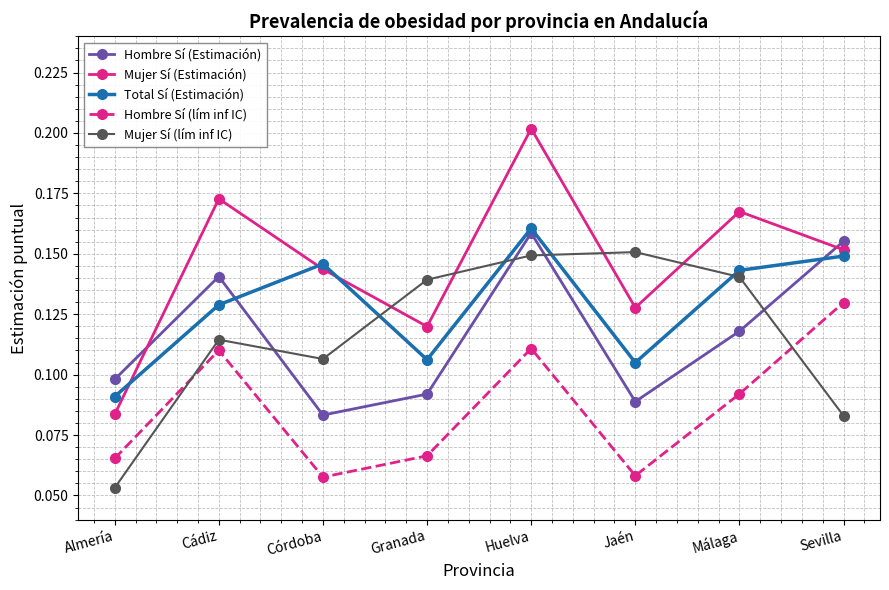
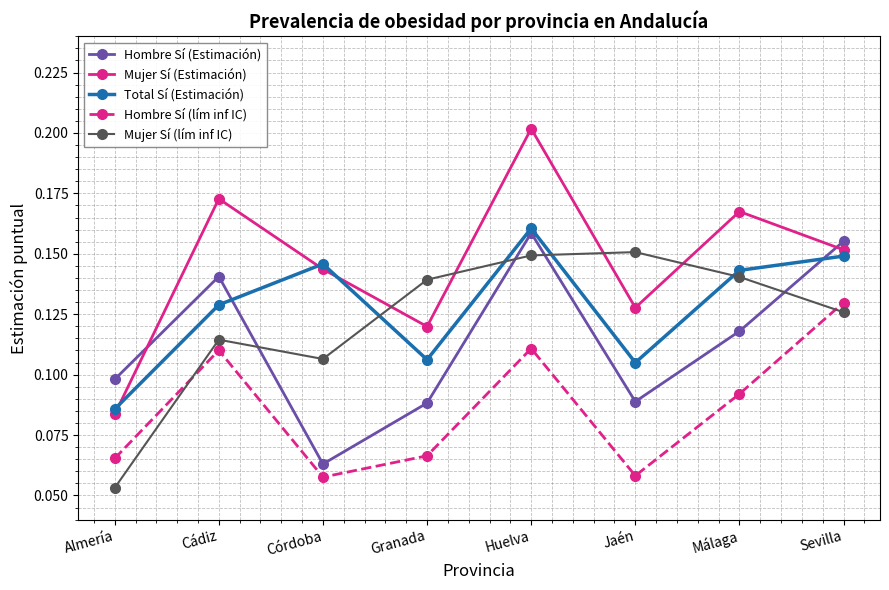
  {
    "Hombre Sí (Estimación)": {
      "Almería": 0.098,
      "Cádiz": 0.141,
-     "Córdoba": 0.083,
-     "Granada": 0.092,
+     "Córdoba": 0.063,
+     "Granada": 0.088,
      "Huelva": 0.159,
      "Jaén": 0.089,
      "Málaga": 0.118,
      "Sevilla": 0.155
    },
    "Total Sí (Estimación)": {
-     "Almería": 0.091,
+     "Almería": 0.086,
      "Cádiz": 0.129,
      "Córdoba": 0.146,
      "Granada": 0.106,
      "Huelva": 0.161,
      "Jaén": 0.105,
      "Málaga": 0.143,
      "Sevilla": 0.149
    },
    "Mujer Sí (lím inf IC)": {
      "Almería": 0.053,
      "Cádiz": 0.114,
      "Córdoba": 0.106,
      "Granada": 0.139,
      "Huelva": 0.149,
      "Jaén": 0.151,
      "Málaga": 0.140,
-     "Sevilla": 0.083
+     "Sevilla": 0.126
    }
  }
